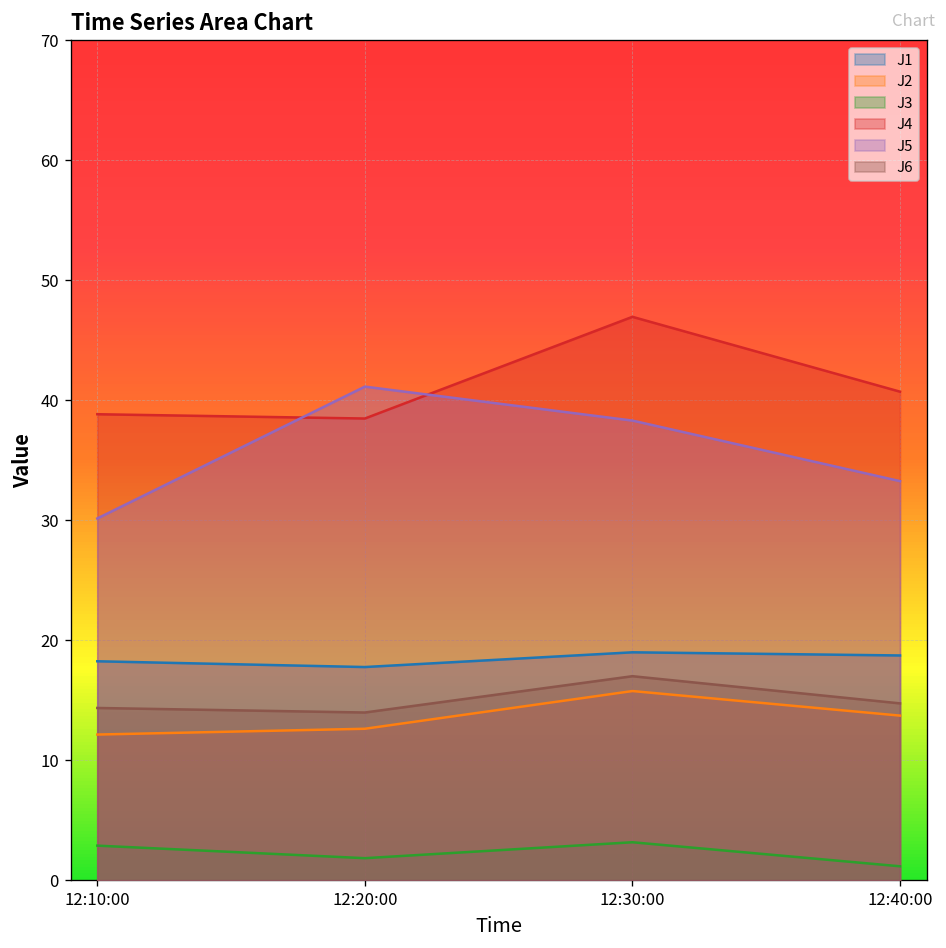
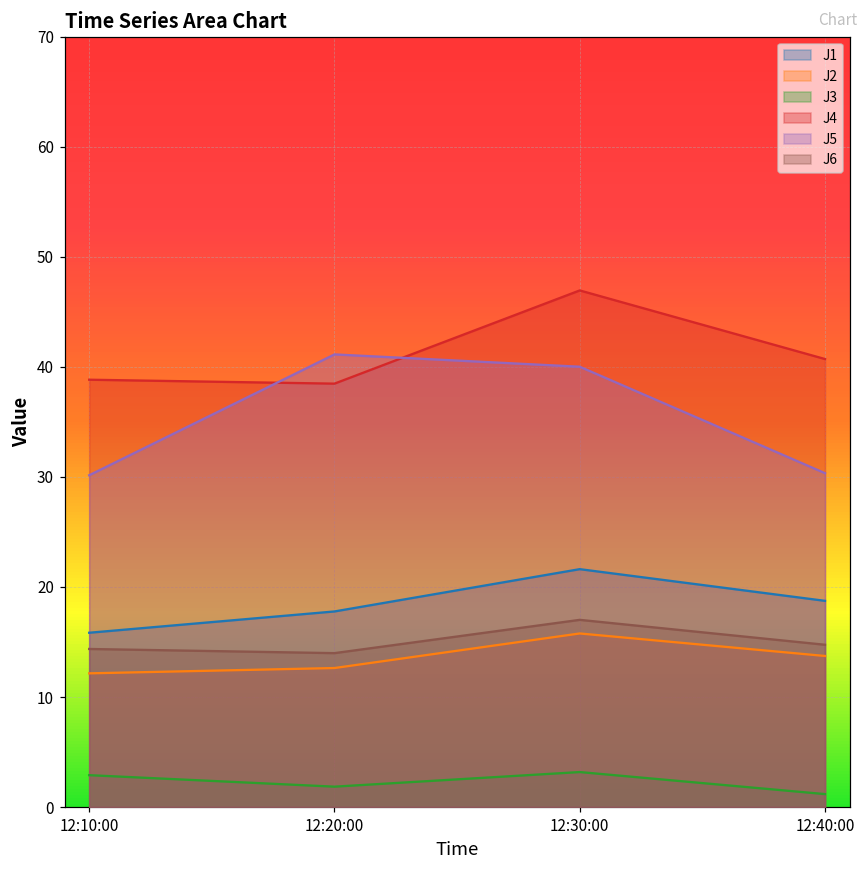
  {
    "J1": {
-     "12:10:00": 18.3,
+     "12:10:00": 15.8,
      "12:20:00": 17.8,
-     "12:30:00": 19.0,
+     "12:30:00": 21.6,
      "12:40:00": 18.7
    },
    "J3": {
      "12:10:00": 2.9,
      "12:20:00": 1.9,
      "12:30:00": 3.2,
      "12:40:00": 1.2
    },
    "J5": {
      "12:10:00": 30.2,
      "12:20:00": 41.1,
-     "12:30:00": 38.3,
-     "12:40:00": 33.3
+     "12:30:00": 40.0,
+     "12:40:00": 30.3
    }
  }
